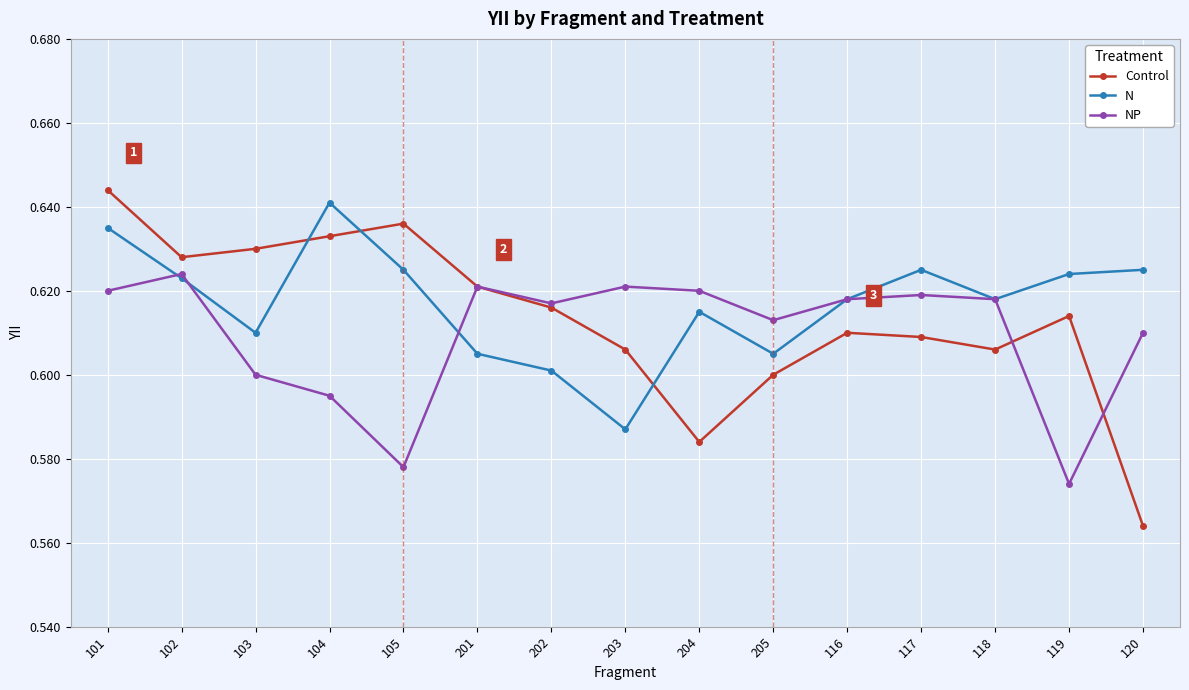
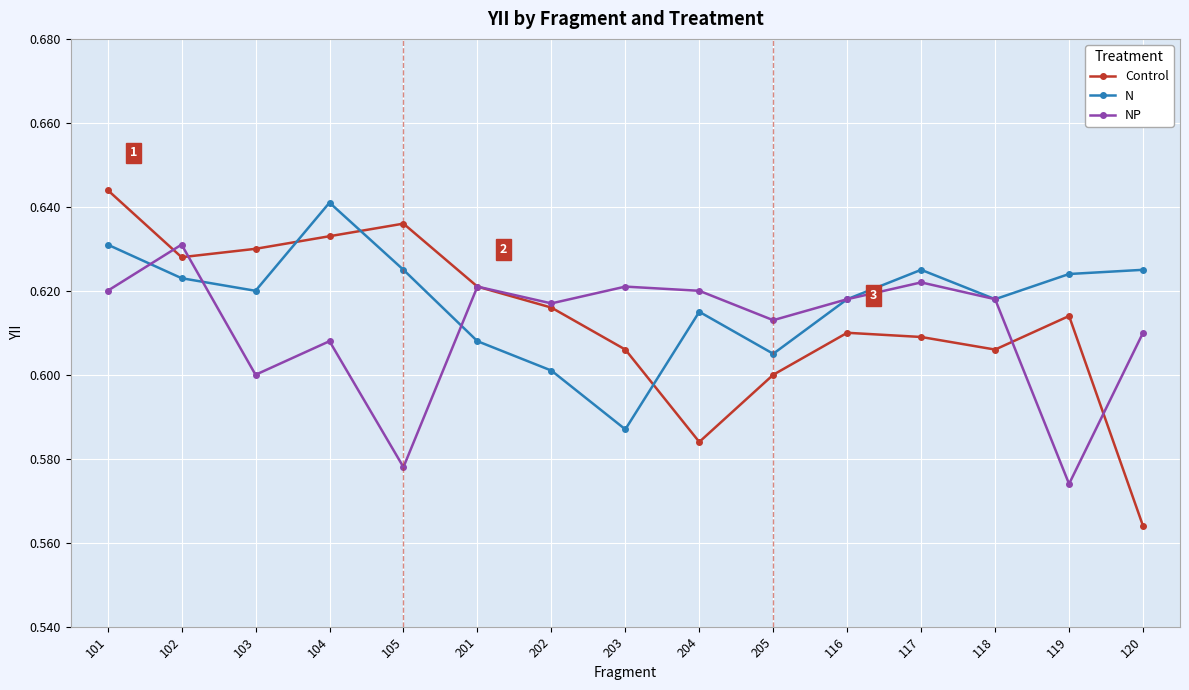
  {
    "Control": {
      "101": 0.644,
      "102": 0.628,
      "103": 0.630,
      "104": 0.633,
      "105": 0.636,
      "202": 0.616,
      "203": 0.606,
      "204": 0.584,
      "205": 0.600,
      "116": 0.610,
      "117": 0.609,
      "118": 0.606,
      "119": 0.614,
      "120": 0.564
    },
    "N": {
-     "101": 0.635,
+     "101": 0.631,
      "102": 0.623,
-     "103": 0.61,
+     "103": 0.62,
      "104": 0.641,
      "105": 0.625,
-     "201": 0.605,
+     "201": 0.608,
      "202": 0.601,
      "203": 0.587,
      "204": 0.615,
      "205": 0.605,
      "117": 0.625,
      "119": 0.624,
      "120": 0.625
    },
    "NP": {
      "101": 0.620,
-     "102": 0.624,
+     "102": 0.631,
      "103": 0.600,
-     "104": 0.595,
+     "104": 0.608,
      "105": 0.578,
      "202": 0.617,
      "203": 0.621,
      "204": 0.620,
      "205": 0.613,
-     "117": 0.619,
+     "117": 0.622,
      "119": 0.574,
      "120": 0.610
    }
  }
